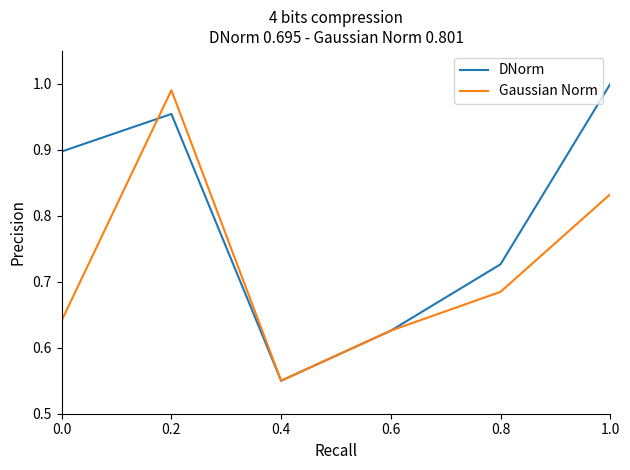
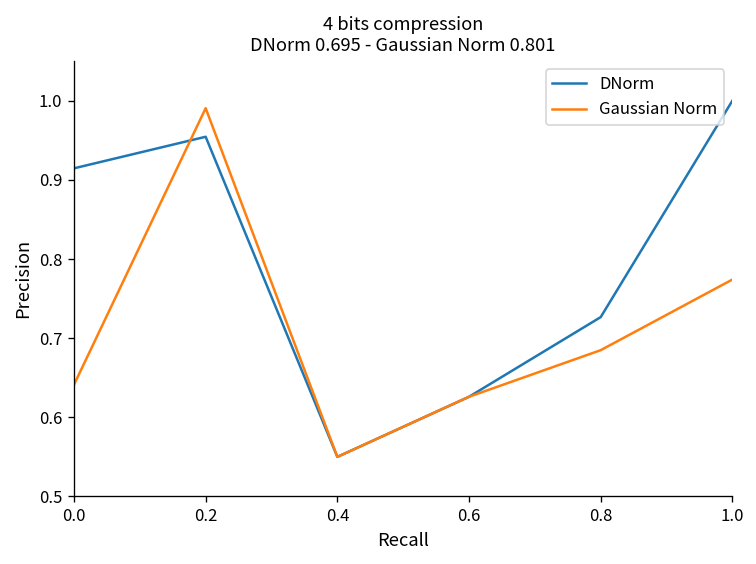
  {
    "DNorm": {
-     "0.0": 0.90,
+     "0.0": 0.91,
      "0.2": 0.95,
      "0.8": 0.73,
      "1.0": 1.00
    },
    "Gaussian Norm": {
      "0.0": 0.64,
      "0.2": 0.99,
      "0.8": 0.68,
-     "1.0": 0.83
+     "1.0": 0.77
    }
  }
